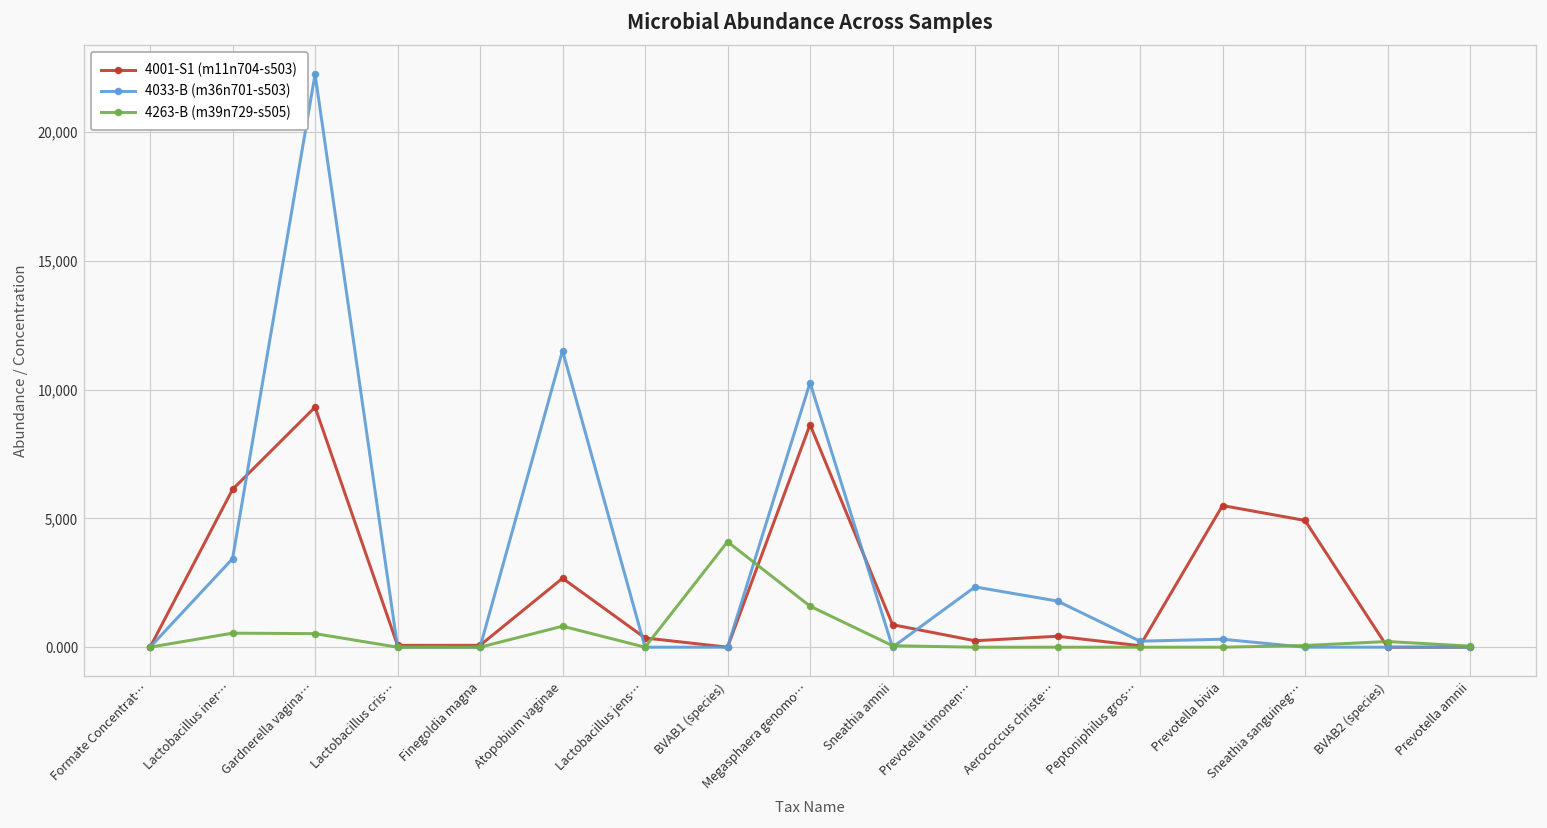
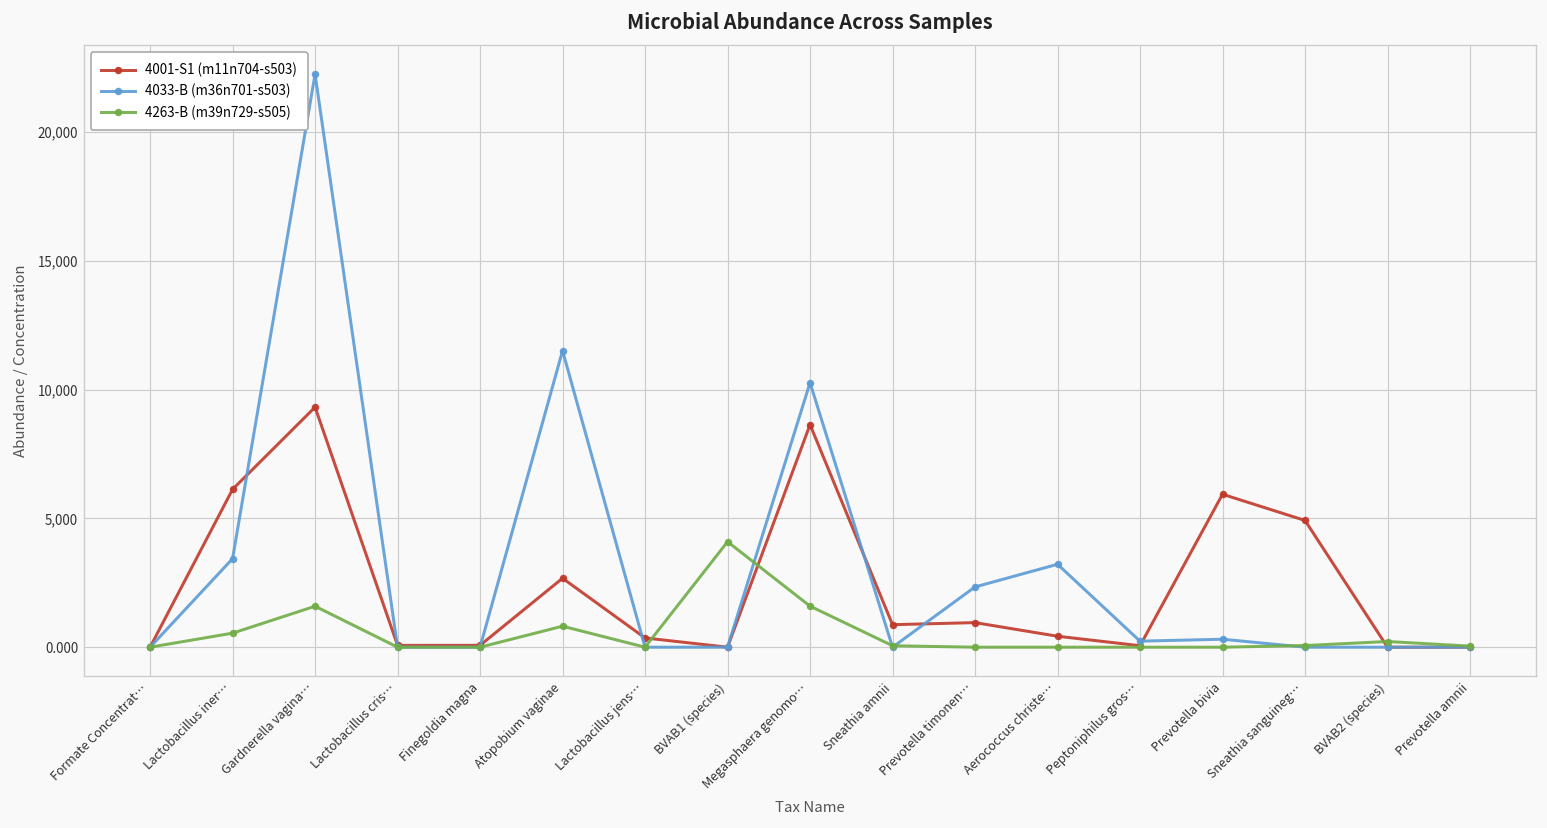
  {
    "4001-S1 (m11n704-s503)": {
      "Lactobacillus iner…": "6,100",
      "Gardnerella vagina…": "9,300",
      "Atopobium vaginae": "2,700",
      "Lactobacillus jens…": "400",
      "Megasphaera genomo…": "8,600",
      "Sneathia amnii": "900",
-     "Prevotella timonen…": "200",
+     "Prevotella timonen…": "1,000",
      "Aerococcus christe…": "400",
-     "Prevotella bivia": "5,500",
+     "Prevotella bivia": "5,900",
      "Sneathia sanguineg…": "4,900"
    },
    "4033-B (m36n701-s503)": {
      "Lactobacillus iner…": "3,400",
      "Gardnerella vagina…": "22,200",
      "Atopobium vaginae": "11,500",
      "Megasphaera genomo…": "10,300",
      "Prevotella timonen…": "2,300",
-     "Aerococcus christe…": "1,800",
+     "Aerococcus christe…": "3,200",
      "Peptoniphilus gros…": "200",
      "Prevotella bivia": "300"
    },
    "4263-B (m39n729-s505)": {
      "Lactobacillus iner…": "500",
-     "Gardnerella vagina…": "500",
+     "Gardnerella vagina…": "1,600",
      "Atopobium vaginae": "800",
      "BVAB1 (species)": "4,100",
      "Megasphaera genomo…": "1,600",
      "Prevotella timonen…": "0",
      "Aerococcus christe…": "0",
      "Prevotella bivia": "0",
      "BVAB2 (species)": "200"
    }
  }
